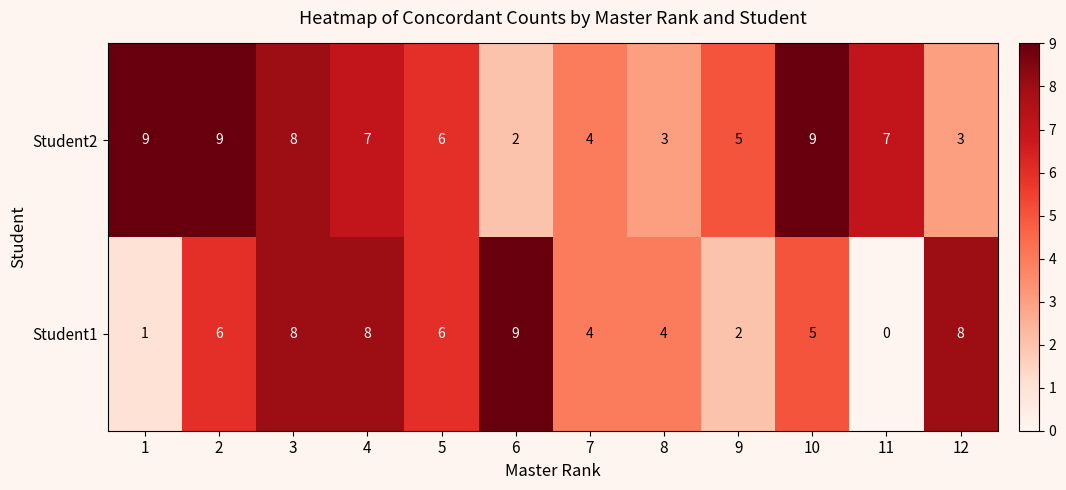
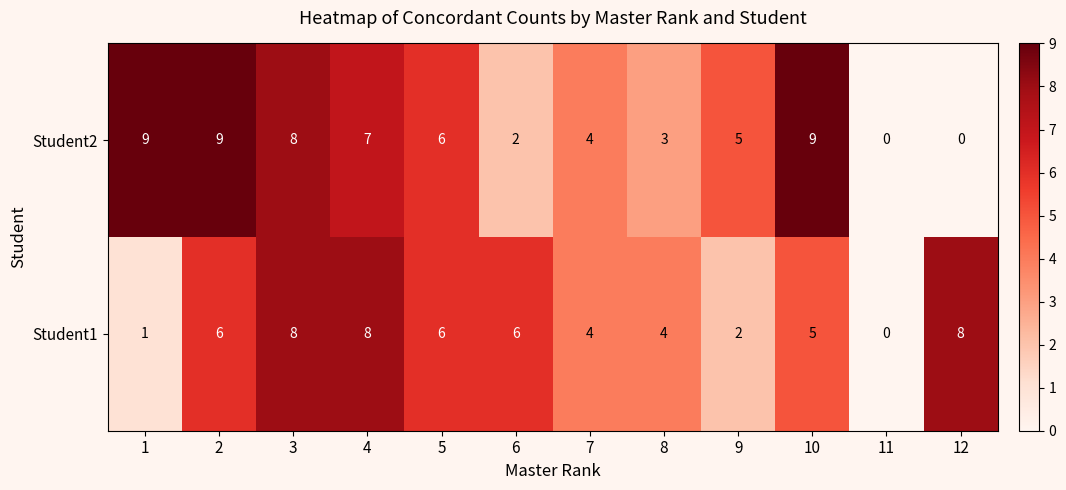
  {
    "Student2": {
      "1": 9,
      "2": 9,
      "3": 8,
      "4": 7,
      "5": 6,
      "6": 2,
      "7": 4,
      "8": 3,
      "9": 5,
      "10": 9,
-     "11": 7,
-     "12": 3
+     "11": 0,
+     "12": 0
    },
    "Student1": {
      "1": 1,
      "2": 6,
      "3": 8,
      "4": 8,
      "5": 6,
-     "6": 9,
+     "6": 6,
      "7": 4,
      "8": 4,
      "9": 2,
      "10": 5,
      "11": 0,
      "12": 8
    }
  }
